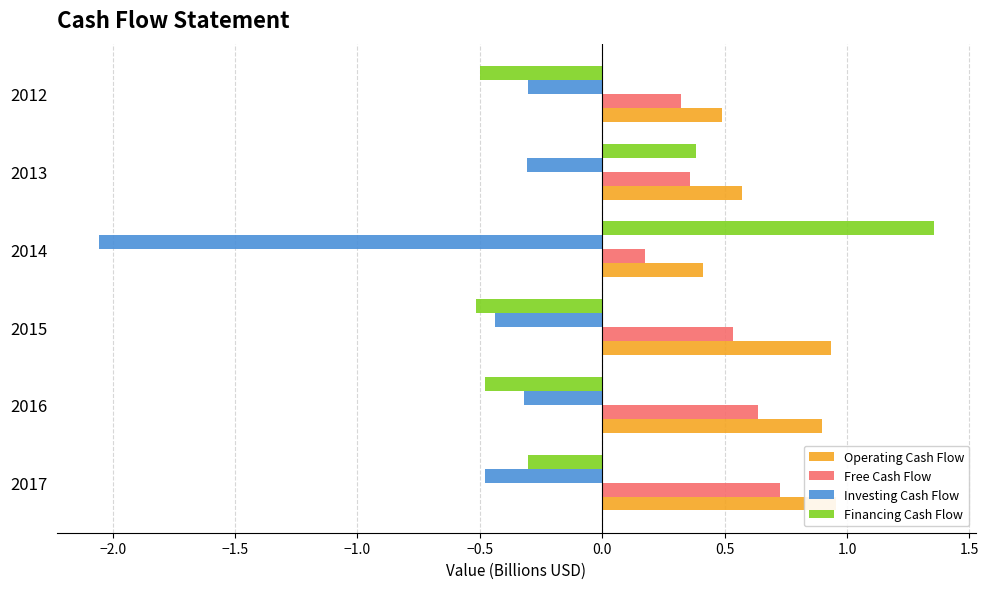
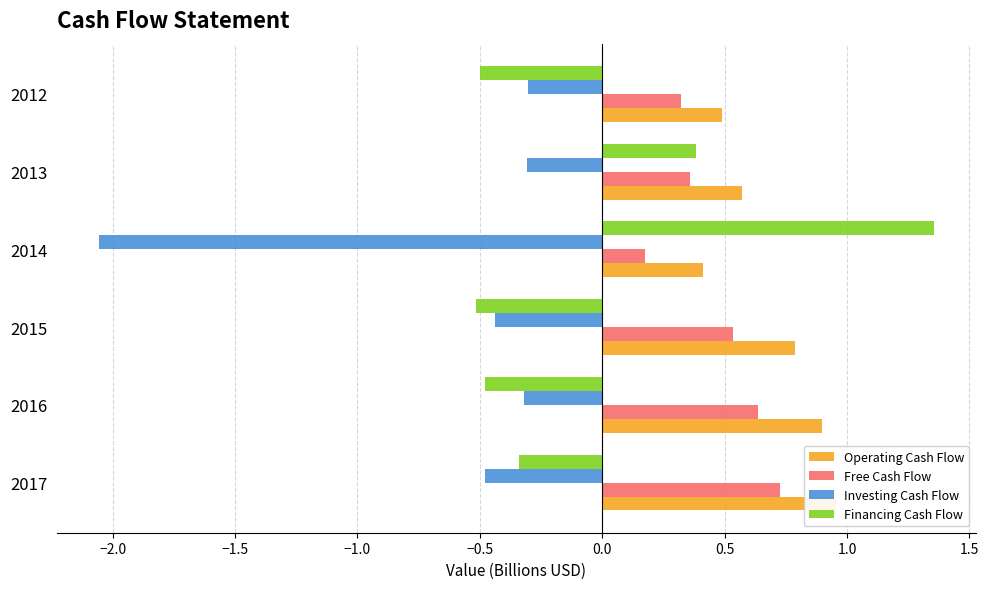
  {
    "Operating Cash Flow": {
      "2012": 0.49,
      "2013": 0.57,
      "2014": 0.41,
-     "2015": 0.93,
+     "2015": 0.79,
      "2016": 0.90
    },
    "Free Cash Flow": {
      "2012": 0.32,
      "2013": 0.36,
      "2014": 0.17,
      "2015": 0.53,
      "2016": 0.64,
      "2017": 0.72
    },
    "Investing Cash Flow": {
      "2012": -0.30,
      "2013": -0.31,
      "2014": -2.06,
      "2015": -0.44,
      "2016": -0.32,
      "2017": -0.48
    },
    "Financing Cash Flow": {
      "2012": -0.50,
      "2013": 0.38,
      "2014": 1.35,
      "2015": -0.51,
      "2016": -0.48,
-     "2017": -0.30
+     "2017": -0.34
    }
  }
